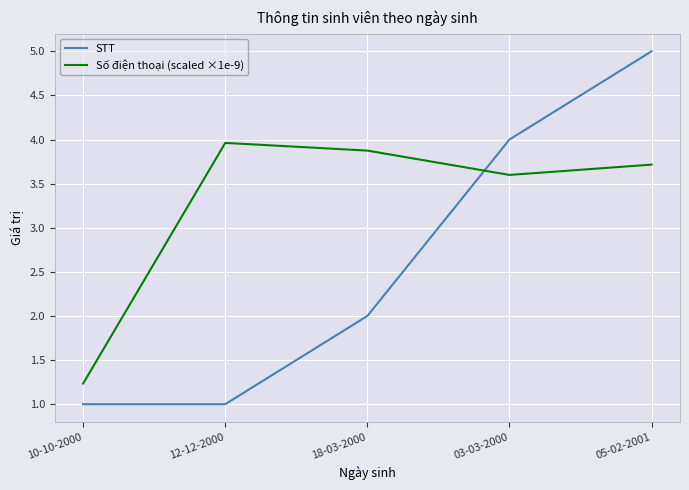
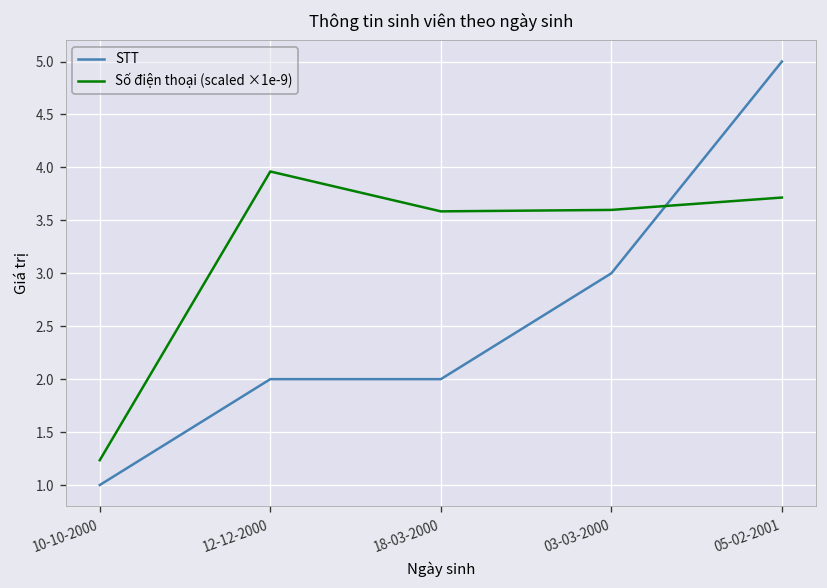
  {
    "STT": {
      "10-10-2000": 1,
-     "12-12-2000": 1,
+     "12-12-2000": 2,
      "18-03-2000": 2,
-     "03-03-2000": 4,
+     "03-03-2000": 3,
      "05-02-2001": 5
    },
    "Số điện thoại (scaled ×1e-9)": {
      "10-10-2000": 1.2,
      "12-12-2000": 4.0,
-     "18-03-2000": 3.9,
+     "18-03-2000": 3.6,
      "03-03-2000": 3.6,
      "05-02-2001": 3.7
    }
  }
